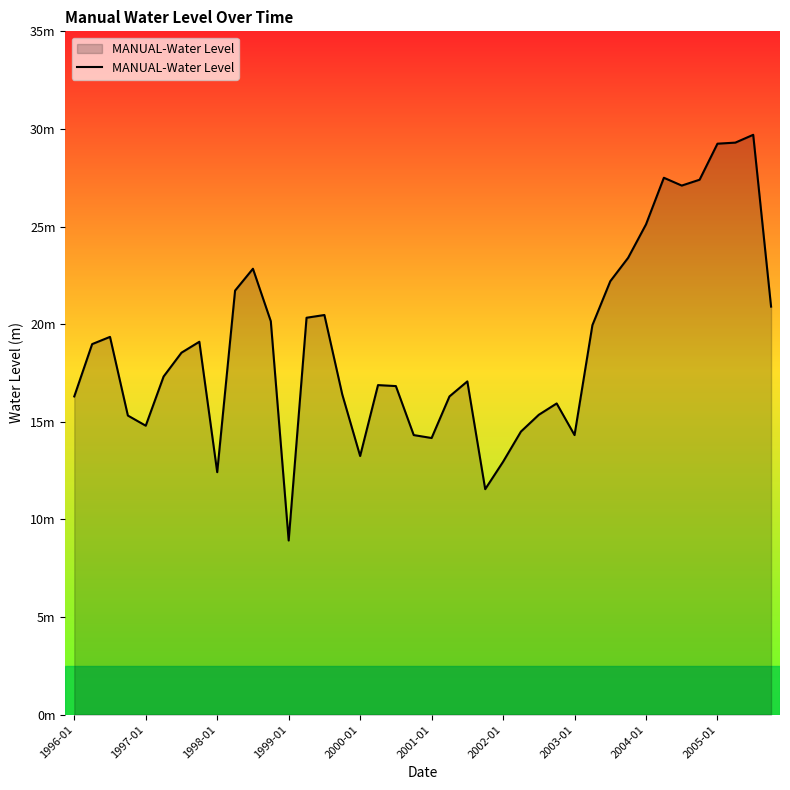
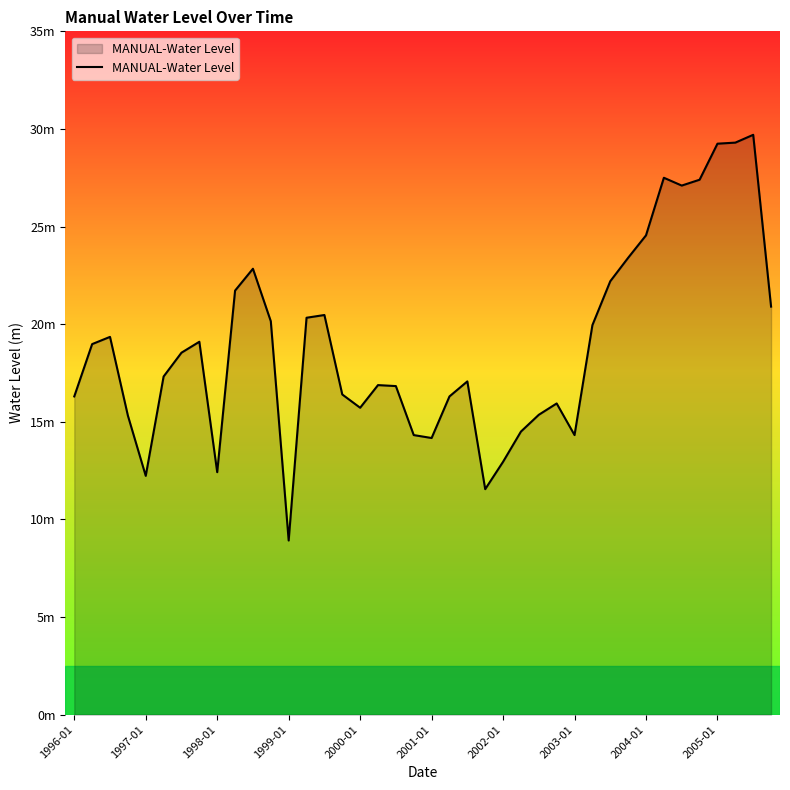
  {
    "1996-01": "16.3m",
-   "1997-01": "14.8m",
+   "1997-01": "12.2m",
    "1998-01": "12.4m",
    "1999-01": "8.9m",
-   "2000-01": "13.2m",
+   "2000-01": "15.7m",
    "2001-01": "14.2m",
    "2002-01": "13.0m",
    "2003-01": "14.3m",
-   "2004-01": "25.1m",
+   "2004-01": "24.5m",
    "2005-01": "29.2m"
  }
